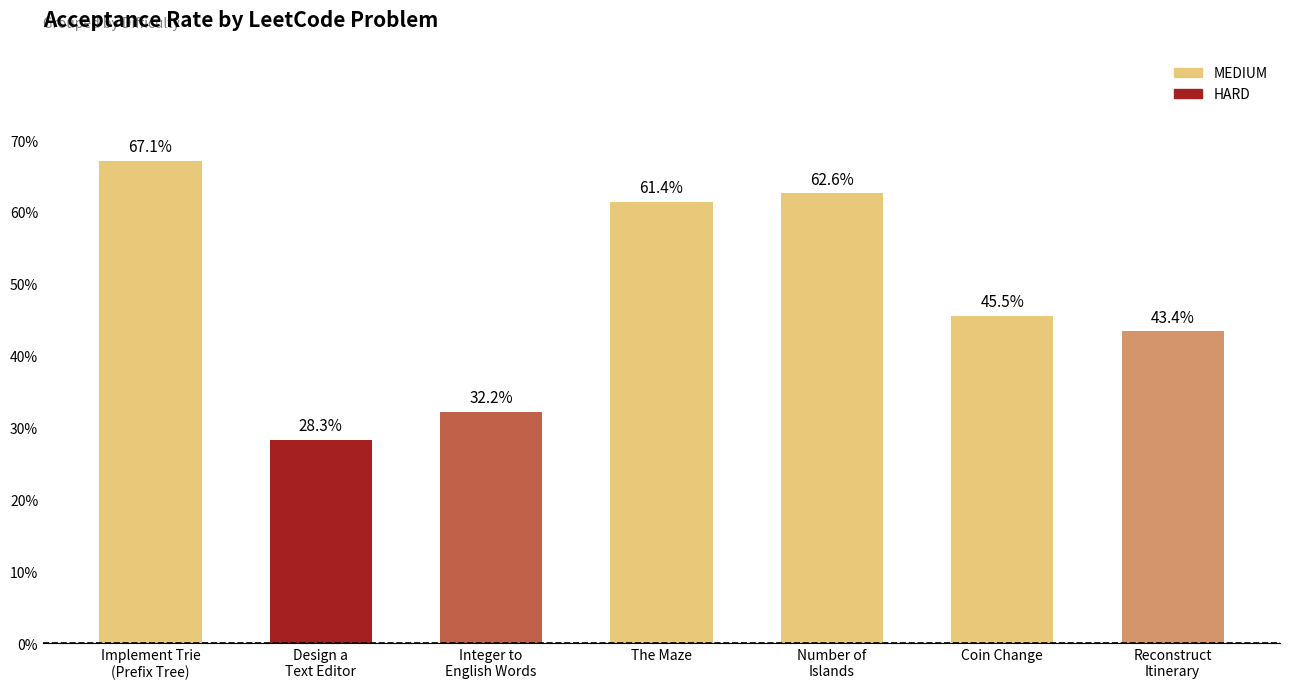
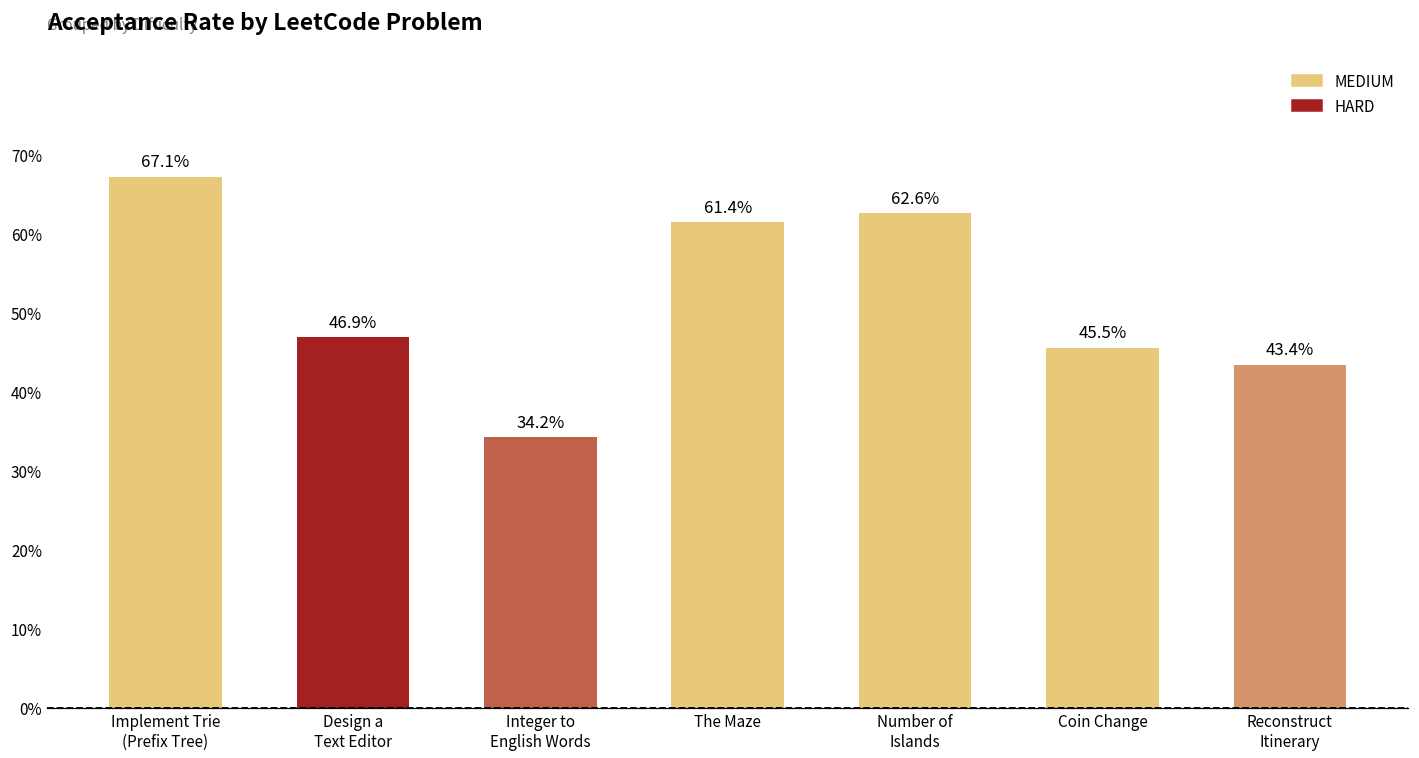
  {
    "Implement Trie (Prefix Tree)": "67.1%",
-   "Design a Text Editor": "28.3%",
-   "Integer to English Words": "32.2%",
+   "Design a Text Editor": "46.9%",
+   "Integer to English Words": "34.2%",
    "The Maze": "61.4%",
    "Number of Islands": "62.6%",
    "Coin Change": "45.5%",
    "Reconstruct Itinerary": "43.4%"
  }
